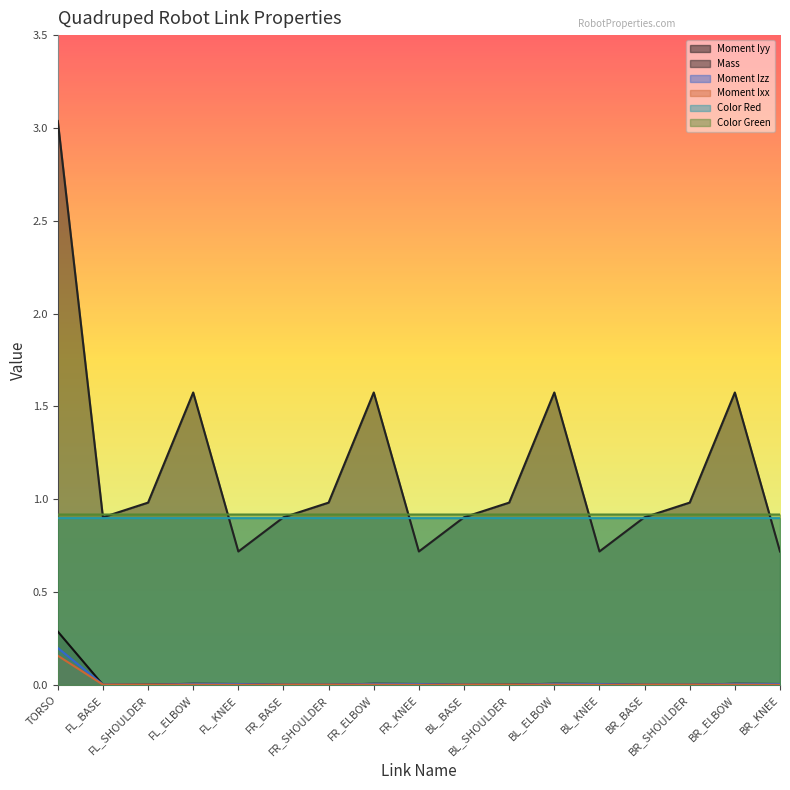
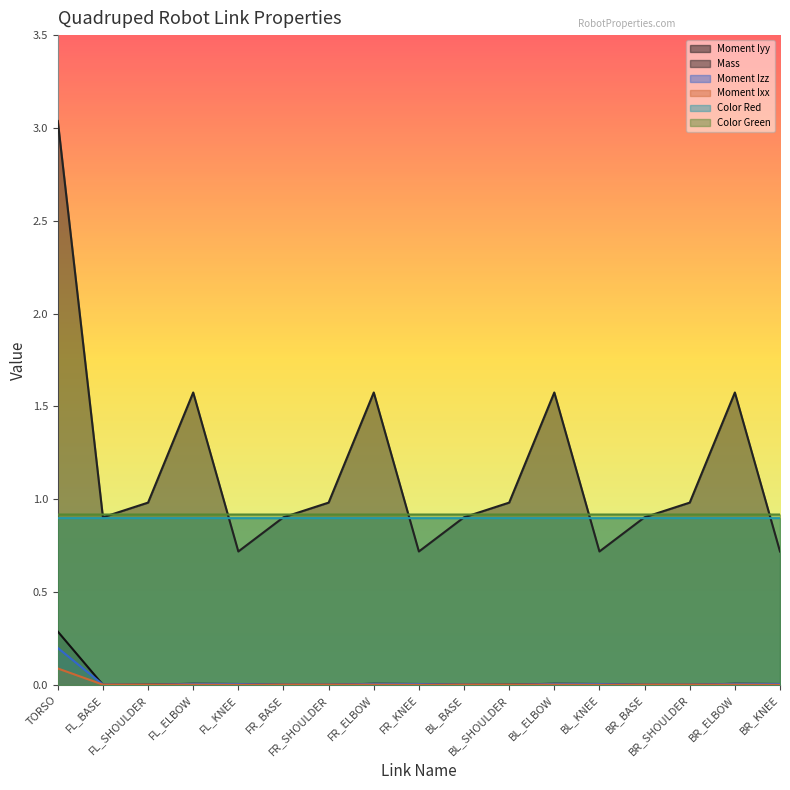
  {
    "Moment Ixx": {
-     "TORSO": 0.16
+     "TORSO": 0.09
    },
    "Color Green": {
      "TORSO": 0.92,
      "FL_BASE": 0.92,
      "FL_SHOULDER": 0.92,
      "FL_ELBOW": 0.92,
      "FL_KNEE": 0.92,
      "FR_BASE": 0.92,
      "FR_SHOULDER": 0.92,
      "FR_ELBOW": 0.92,
      "FR_KNEE": 0.92,
      "BL_BASE": 0.92,
      "BL_SHOULDER": 0.92,
      "BL_ELBOW": 0.92,
      "BL_KNEE": 0.92,
      "BR_BASE": 0.92,
      "BR_SHOULDER": 0.92,
      "BR_ELBOW": 0.92,
      "BR_KNEE": 0.92
    }
  }
